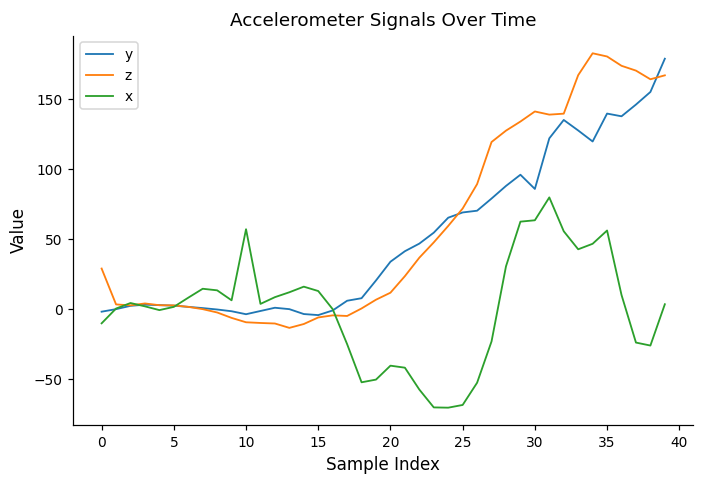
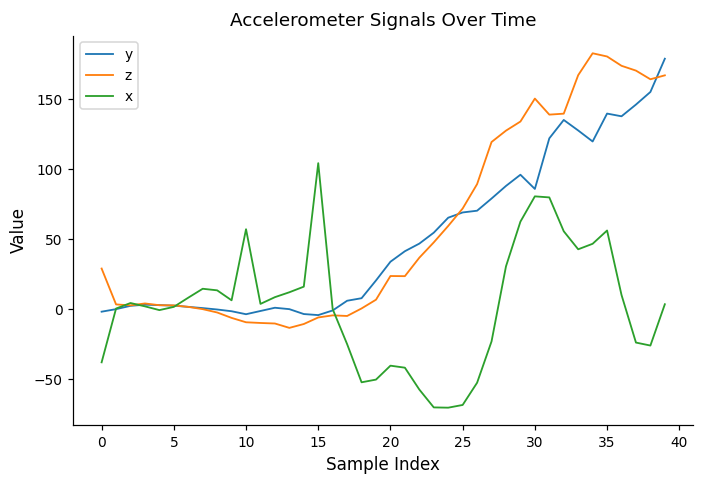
  {
    "y": {
      "0": -2,
      "10": -4,
      "20": 34,
      "25": 69,
      "30": 86,
      "35": 140
    },
    "z": {
      "0": 29,
      "10": -9,
-     "20": 12,
+     "20": 24,
      "25": 72,
-     "30": 141,
+     "30": 150,
      "35": 180
    },
    "x": {
-     "0": -10,
+     "0": -38,
      "10": 57,
-     "15": 13,
+     "15": 104,
      "20": -40,
      "25": -68,
-     "30": 63,
+     "30": 81,
      "35": 56
    }
  }
